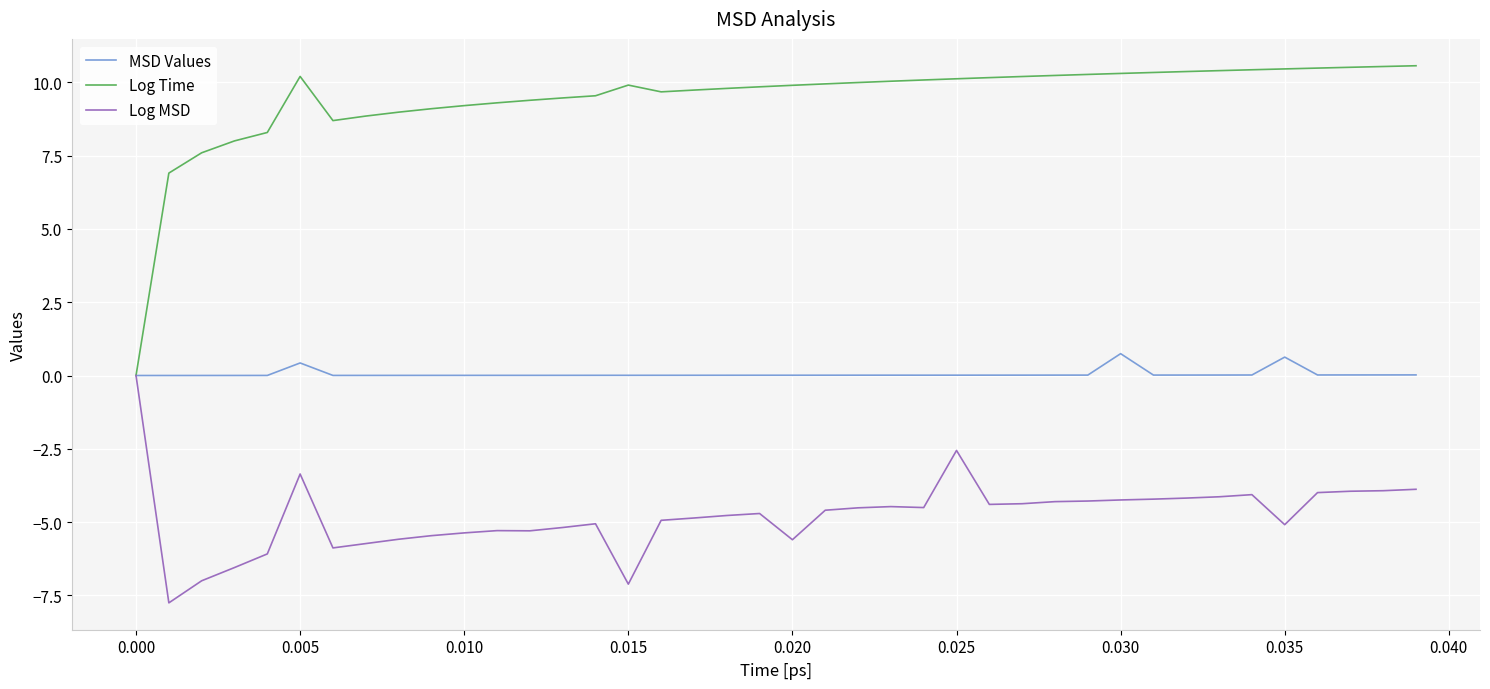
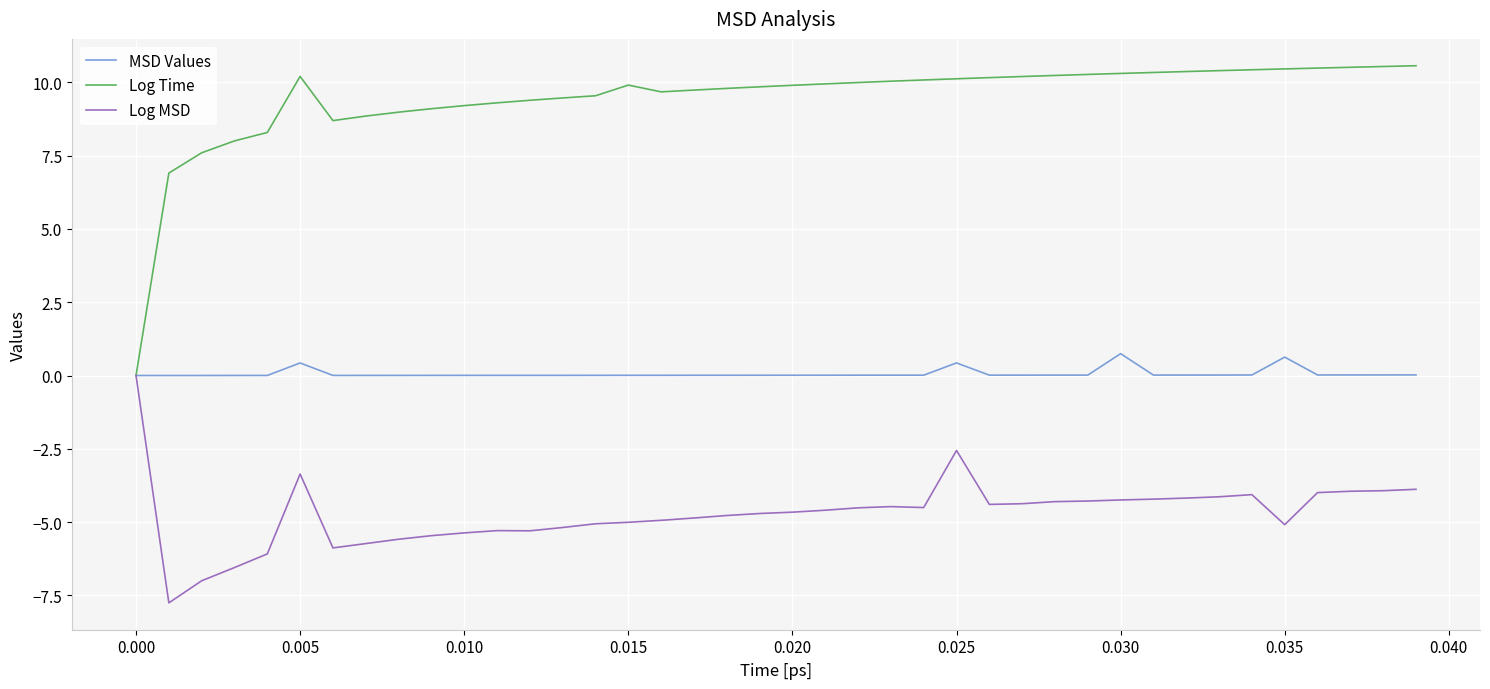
  {
    "MSD Values": {
      "0.005": 0.4,
      "0.010": 0.0,
      "0.015": 0.0,
      "0.020": 0.0,
-     "0.025": 0.0,
+     "0.025": 0.4,
      "0.030": 0.7,
      "0.035": 0.6
    },
    "Log Time": {
      "0.005": 10.2,
      "0.010": 9.2,
      "0.015": 9.9,
      "0.020": 9.9,
      "0.025": 10.1,
      "0.030": 10.3,
      "0.035": 10.5
    },
    "Log MSD": {
      "0.005": -3.4,
      "0.010": -5.4,
-     "0.015": -7.1,
-     "0.020": -5.6,
+     "0.015": -5.0,
+     "0.020": -4.7,
      "0.025": -2.6,
      "0.030": -4.2,
      "0.035": -5.1
    }
  }
